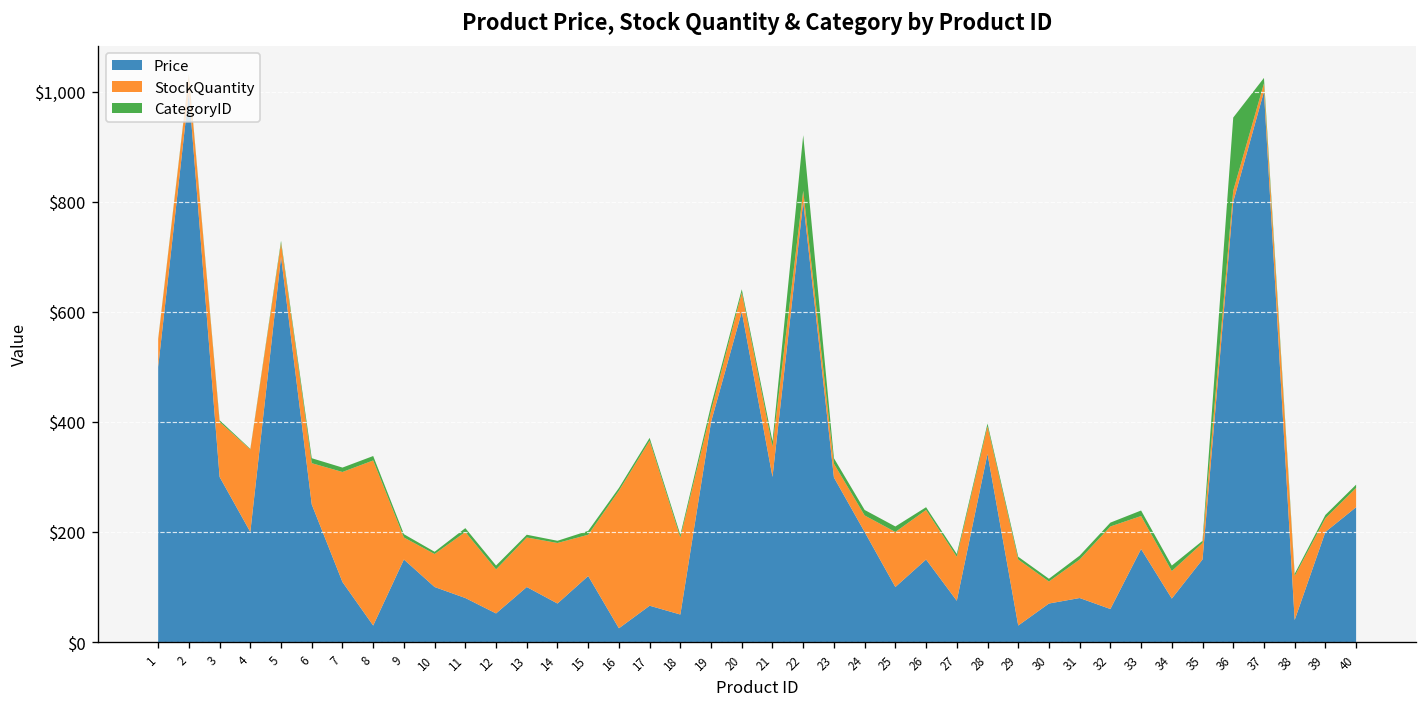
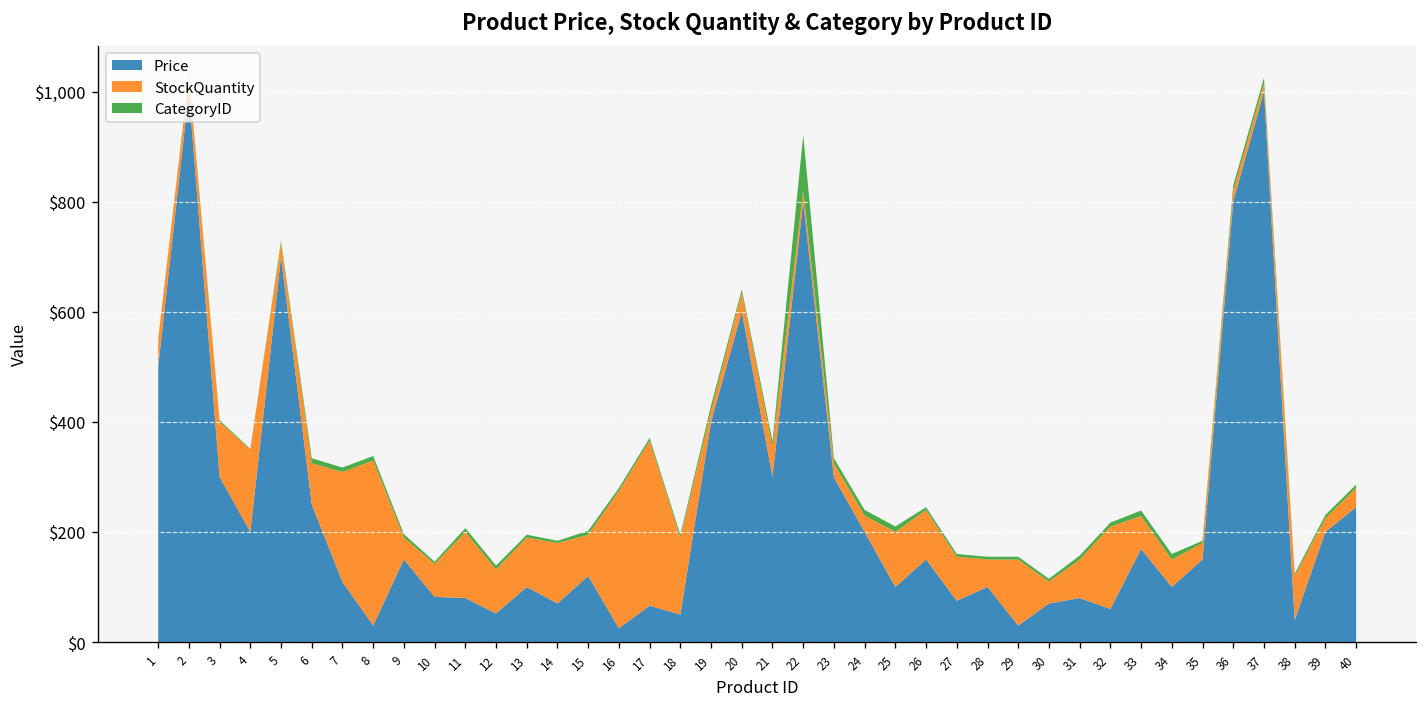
  {
    "Price": {
      "1": "$500",
      "3": "$300",
      "4": "$200",
      "5": "$700",
      "6": "$250",
      "7": "$110",
      "8": "$30",
      "9": "$150",
-     "10": "$100",
+     "10": "$80",
      "11": "$80",
      "12": "$50",
      "13": "$100",
      "14": "$70",
      "15": "$120",
      "16": "$30",
      "17": "$70",
      "18": "$50",
      "19": "$400",
      "20": "$600",
      "21": "$300",
      "22": "$800",
      "23": "$300",
      "24": "$200",
      "25": "$100",
      "26": "$150",
      "27": "$80",
-     "28": "$340",
+     "28": "$100",
      "29": "$30",
      "30": "$70",
      "31": "$80",
      "32": "$60",
      "33": "$170",
-     "34": "$80",
+     "34": "$100",
      "35": "$150",
      "36": "$800",
      "37": "$1,000",
      "38": "$40",
      "39": "$200",
      "40": "$250"
    },
    "StockQuantity": {
      "6": "$80",
      "7": "$200",
      "8": "$300",
      "9": "$40",
      "11": "$120",
      "12": "$80",
      "15": "$80",
      "19": "$20",
      "20": "$40",
      "21": "$60",
      "22": "$20",
      "23": "$30",
      "24": "$30",
      "25": "$100",
      "31": "$70",
      "32": "$150",
      "33": "$60",
      "34": "$50",
      "36": "$20",
      "37": "$20",
      "39": "$30",
      "40": "$40"
    },
    "CategoryID": {
      "6": "$10",
      "7": "$10",
      "8": "$10",
      "9": "$10",
      "11": "$10",
      "12": "$10",
      "15": "$10",
      "19": "$10",
      "20": "$10",
      "21": "$10",
      "22": "$100",
      "23": "$10",
      "24": "$10",
      "25": "$10",
      "31": "$10",
      "32": "$10",
      "33": "$10",
      "34": "$10",
-     "36": "$130",
+     "36": "$10",
      "37": "$10",
      "39": "$10",
      "40": "$10"
    }
  }
